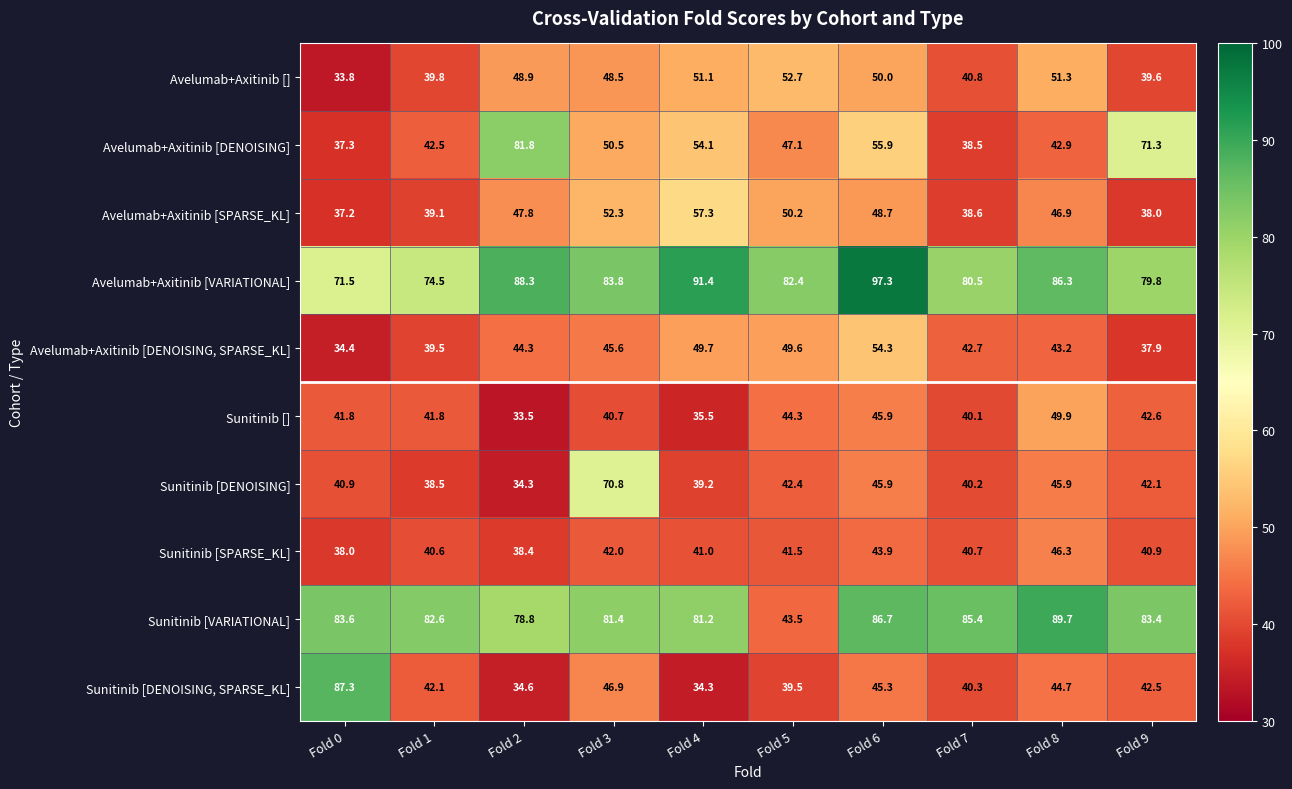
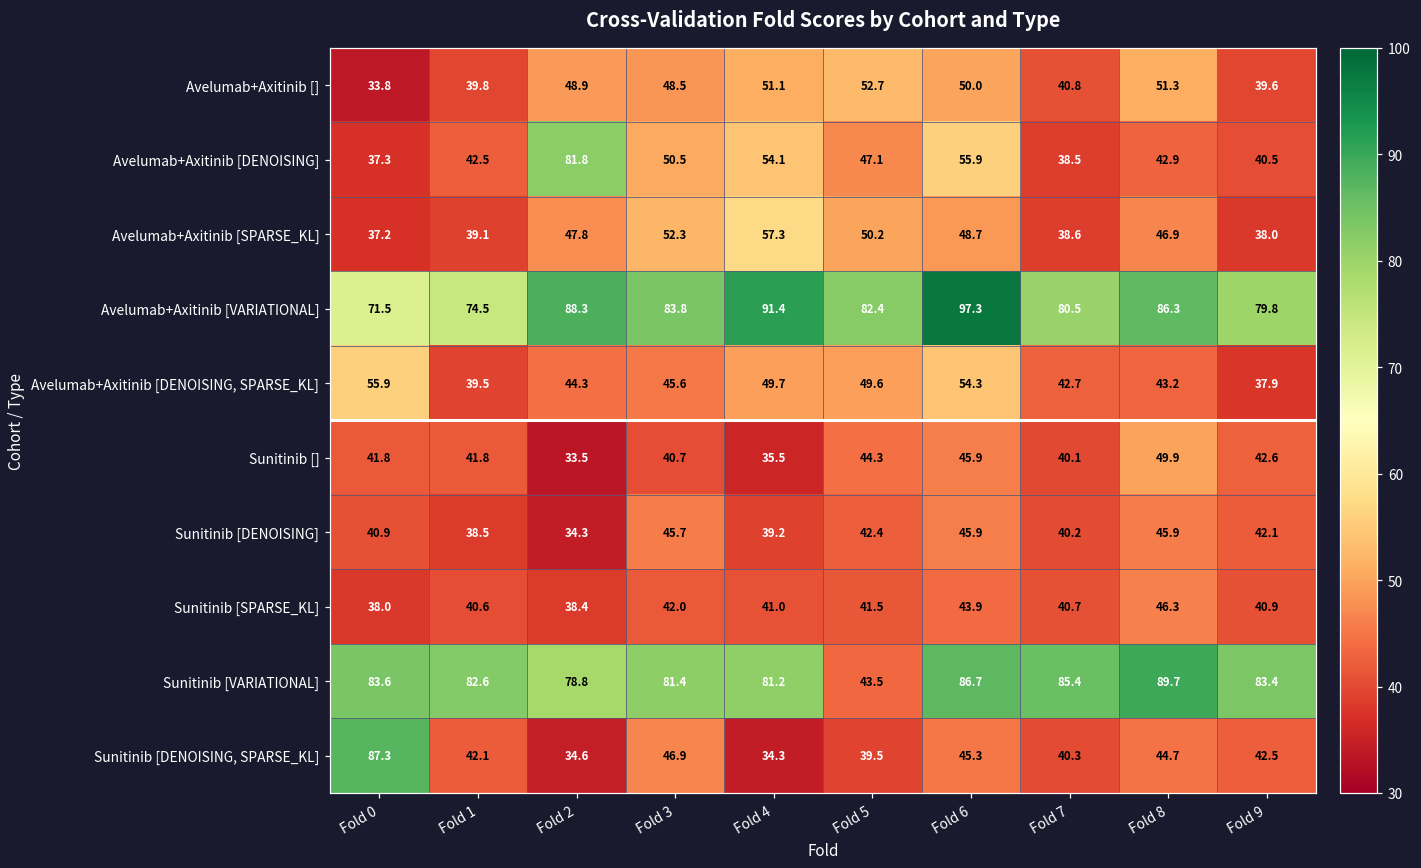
  {
    "Avelumab+Axitinib []": {
      "Fold 0": 33.8,
      "Fold 1": 39.8,
      "Fold 2": 48.9,
      "Fold 3": 48.5,
      "Fold 4": 51.1,
      "Fold 5": 52.7,
      "Fold 6": 50.0,
      "Fold 7": 40.8,
      "Fold 8": 51.3,
      "Fold 9": 39.6
    },
    "Avelumab+Axitinib [DENOISING]": {
      "Fold 0": 37.3,
      "Fold 1": 42.5,
      "Fold 2": 81.8,
      "Fold 3": 50.5,
      "Fold 4": 54.1,
      "Fold 5": 47.1,
      "Fold 6": 55.9,
      "Fold 7": 38.5,
      "Fold 8": 42.9,
-     "Fold 9": 71.3
+     "Fold 9": 40.5
    },
    "Avelumab+Axitinib [SPARSE_KL]": {
      "Fold 0": 37.2,
      "Fold 1": 39.1,
      "Fold 2": 47.8,
      "Fold 3": 52.3,
      "Fold 4": 57.3,
      "Fold 5": 50.2,
      "Fold 6": 48.7,
      "Fold 7": 38.6,
      "Fold 8": 46.9,
      "Fold 9": 38.0
    },
    "Avelumab+Axitinib [VARIATIONAL]": {
      "Fold 0": 71.5,
      "Fold 1": 74.5,
      "Fold 2": 88.3,
      "Fold 3": 83.8,
      "Fold 4": 91.4,
      "Fold 5": 82.4,
      "Fold 6": 97.3,
      "Fold 7": 80.5,
      "Fold 8": 86.3,
      "Fold 9": 79.8
    },
    "Avelumab+Axitinib [DENOISING, SPARSE_KL]": {
-     "Fold 0": 34.4,
+     "Fold 0": 55.9,
      "Fold 1": 39.5,
      "Fold 2": 44.3,
      "Fold 3": 45.6,
      "Fold 4": 49.7,
      "Fold 5": 49.6,
      "Fold 6": 54.3,
      "Fold 7": 42.7,
      "Fold 8": 43.2,
      "Fold 9": 37.9
    },
    "Sunitinib []": {
      "Fold 0": 41.8,
      "Fold 1": 41.8,
      "Fold 2": 33.5,
      "Fold 3": 40.7,
      "Fold 4": 35.5,
      "Fold 5": 44.3,
      "Fold 6": 45.9,
      "Fold 7": 40.1,
      "Fold 8": 49.9,
      "Fold 9": 42.6
    },
    "Sunitinib [DENOISING]": {
      "Fold 0": 40.9,
      "Fold 1": 38.5,
      "Fold 2": 34.3,
-     "Fold 3": 70.8,
+     "Fold 3": 45.7,
      "Fold 4": 39.2,
      "Fold 5": 42.4,
      "Fold 6": 45.9,
      "Fold 7": 40.2,
      "Fold 8": 45.9,
      "Fold 9": 42.1
    },
    "Sunitinib [SPARSE_KL]": {
      "Fold 0": 38.0,
      "Fold 1": 40.6,
      "Fold 2": 38.4,
      "Fold 3": 42.0,
      "Fold 4": 41.0,
      "Fold 5": 41.5,
      "Fold 6": 43.9,
      "Fold 7": 40.7,
      "Fold 8": 46.3,
      "Fold 9": 40.9
    },
    "Sunitinib [VARIATIONAL]": {
      "Fold 0": 83.6,
      "Fold 1": 82.6,
      "Fold 2": 78.8,
      "Fold 3": 81.4,
      "Fold 4": 81.2,
      "Fold 5": 43.5,
      "Fold 6": 86.7,
      "Fold 7": 85.4,
      "Fold 8": 89.7,
      "Fold 9": 83.4
    },
    "Sunitinib [DENOISING, SPARSE_KL]": {
      "Fold 0": 87.3,
      "Fold 1": 42.1,
      "Fold 2": 34.6,
      "Fold 3": 46.9,
      "Fold 4": 34.3,
      "Fold 5": 39.5,
      "Fold 6": 45.3,
      "Fold 7": 40.3,
      "Fold 8": 44.7,
      "Fold 9": 42.5
    }
  }
